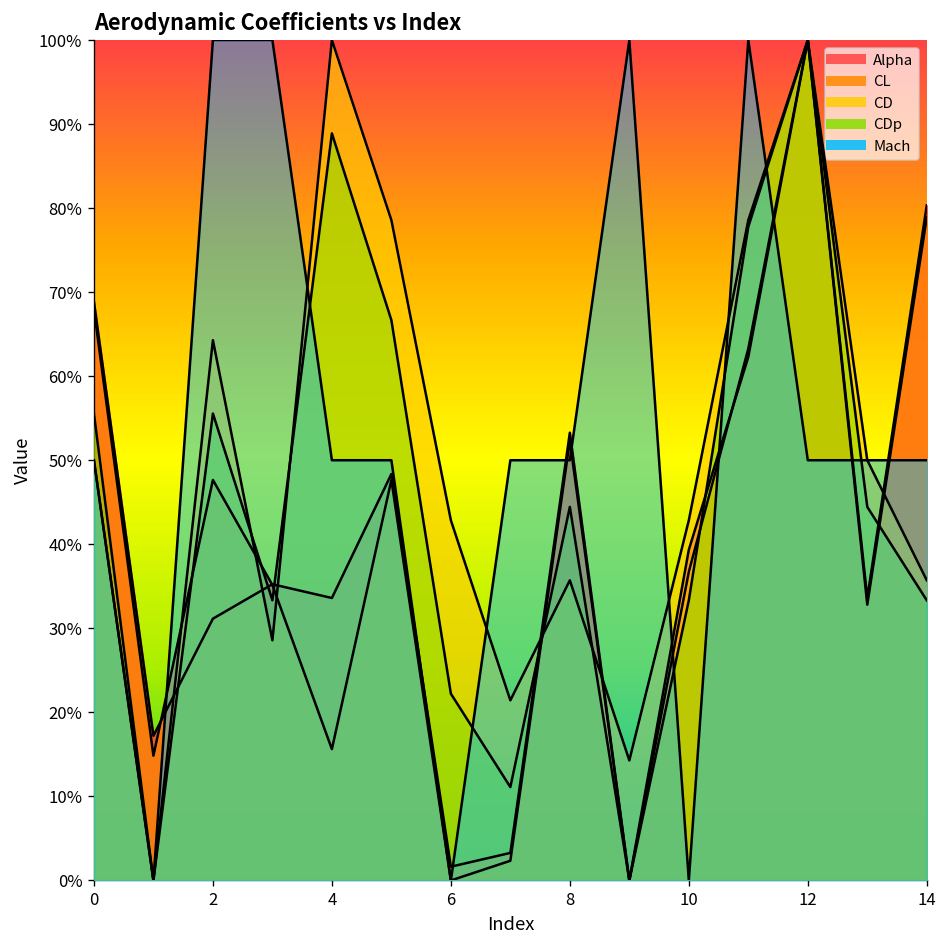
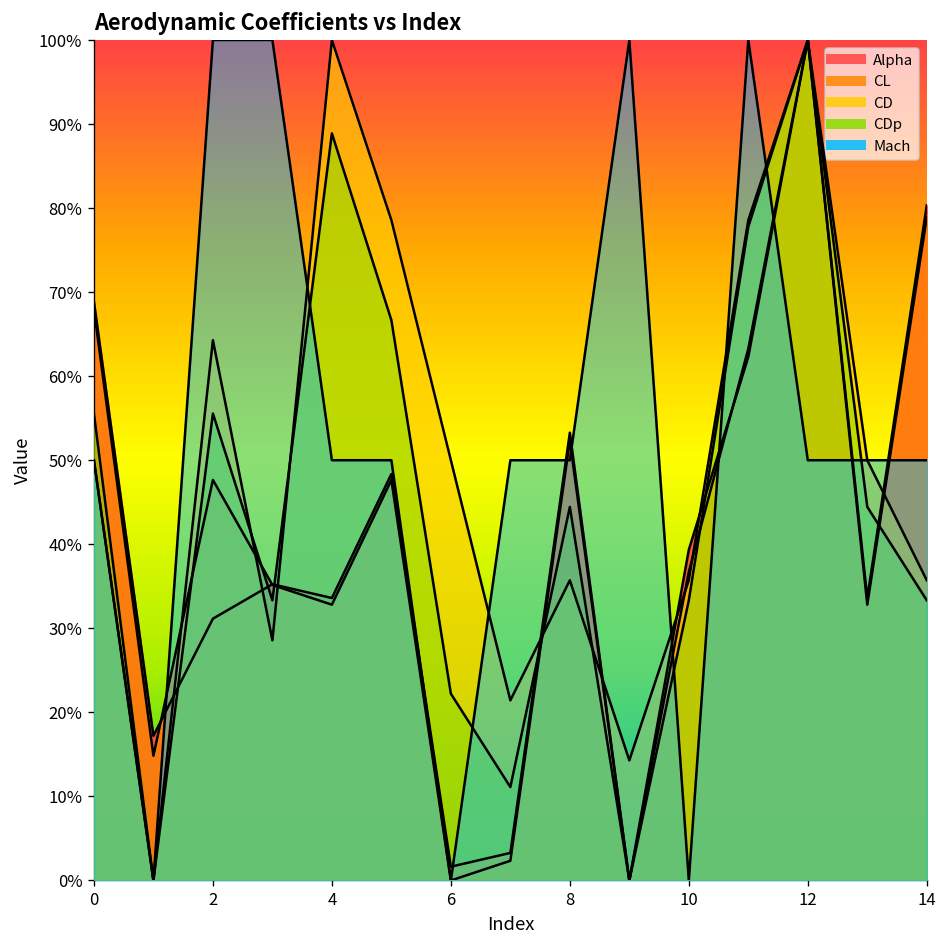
  {
    "Alpha": {
      "0": "69%",
      "2": "31%",
      "4": "34%",
      "6": "2%",
      "8": "53%",
      "10": "39%",
      "14": "80%"
    },
    "CL": {
      "0": "68%",
      "2": "48%",
-     "4": "16%",
+     "4": "33%",
      "8": "52%",
      "10": "37%",
      "14": "79%"
    },
    "CD": {
      "2": "64%",
      "4": "100%",
-     "6": "43%",
+     "6": "50%",
      "8": "36%",
-     "10": "43%",
+     "10": "36%",
      "14": "36%"
    },
    "CDp": {
      "0": "56%",
      "2": "56%",
      "4": "89%",
      "6": "22%",
      "8": "44%",
      "10": "33%",
      "14": "33%"
    },
    "Mach": {
      "2": "100%",
      "4": "50%",
      "8": "50%",
      "10": "0%",
      "12": "50%",
      "14": "50%"
    }
  }
